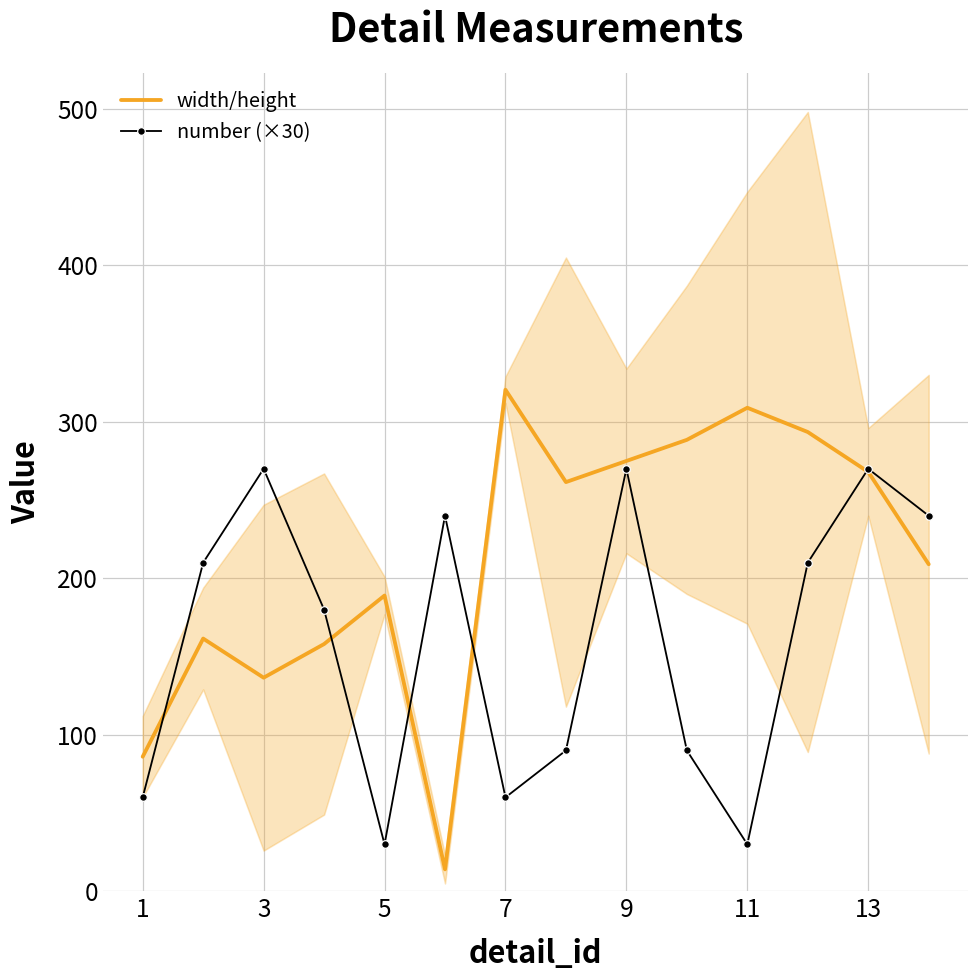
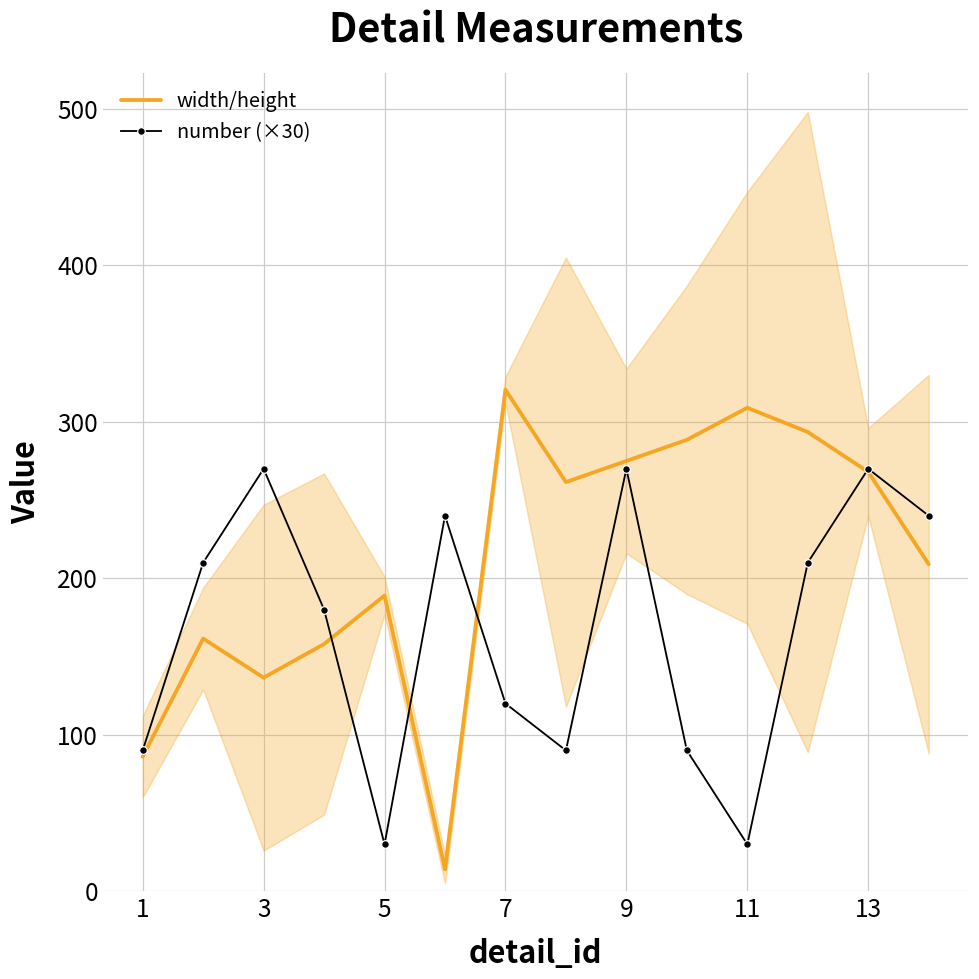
  {
    "number (×30)": {
-     "1": 60,
+     "1": 90,
      "3": 270,
      "5": 30,
-     "7": 60,
+     "7": 120,
      "9": 270,
      "11": 30,
      "13": 270
    }
  }
